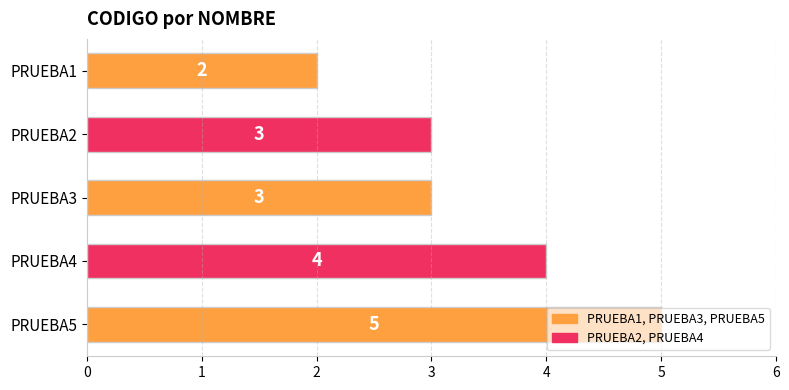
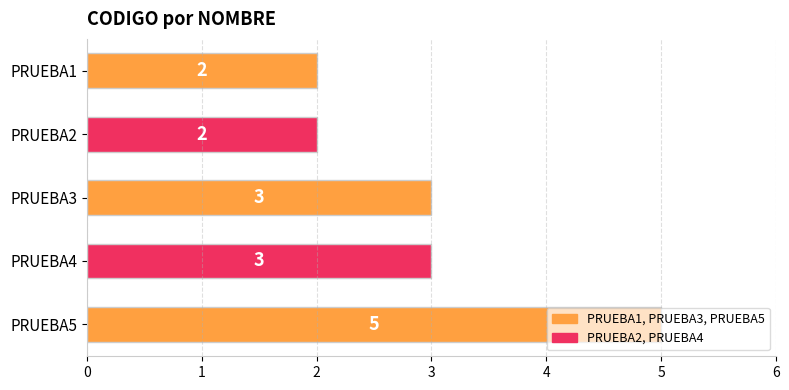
  {
    "PRUEBA1": 2,
-   "PRUEBA2": 3,
+   "PRUEBA2": 2,
    "PRUEBA3": 3,
-   "PRUEBA4": 4
+   "PRUEBA4": 3
  }
